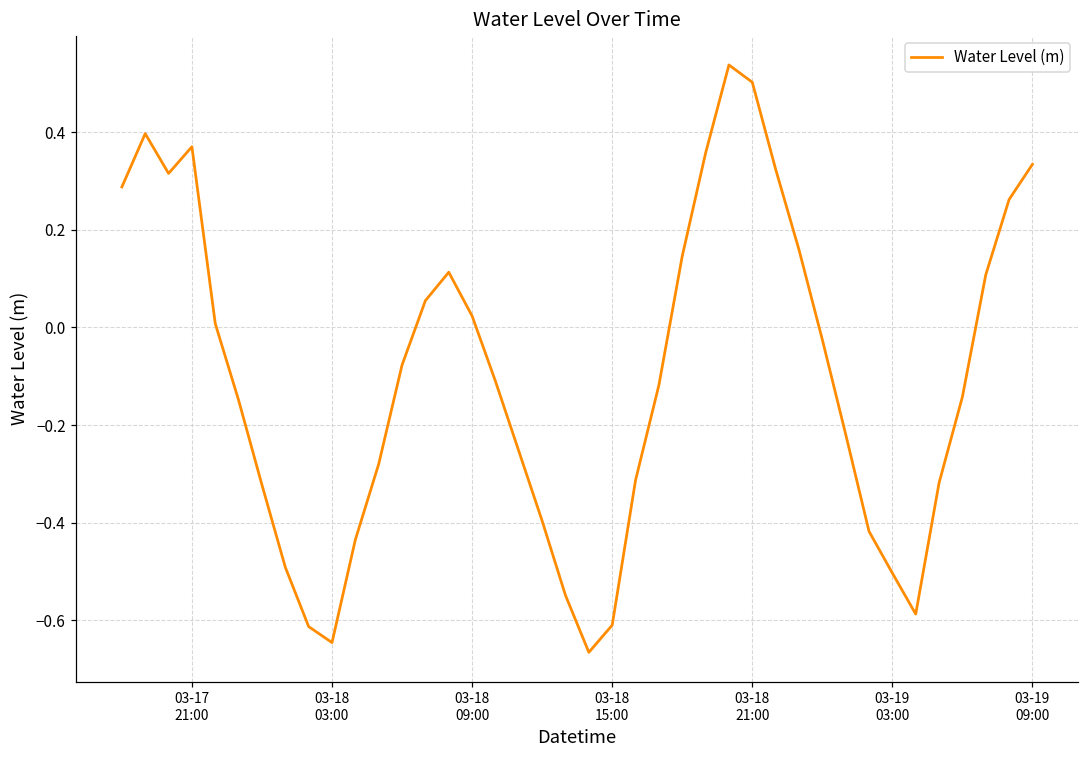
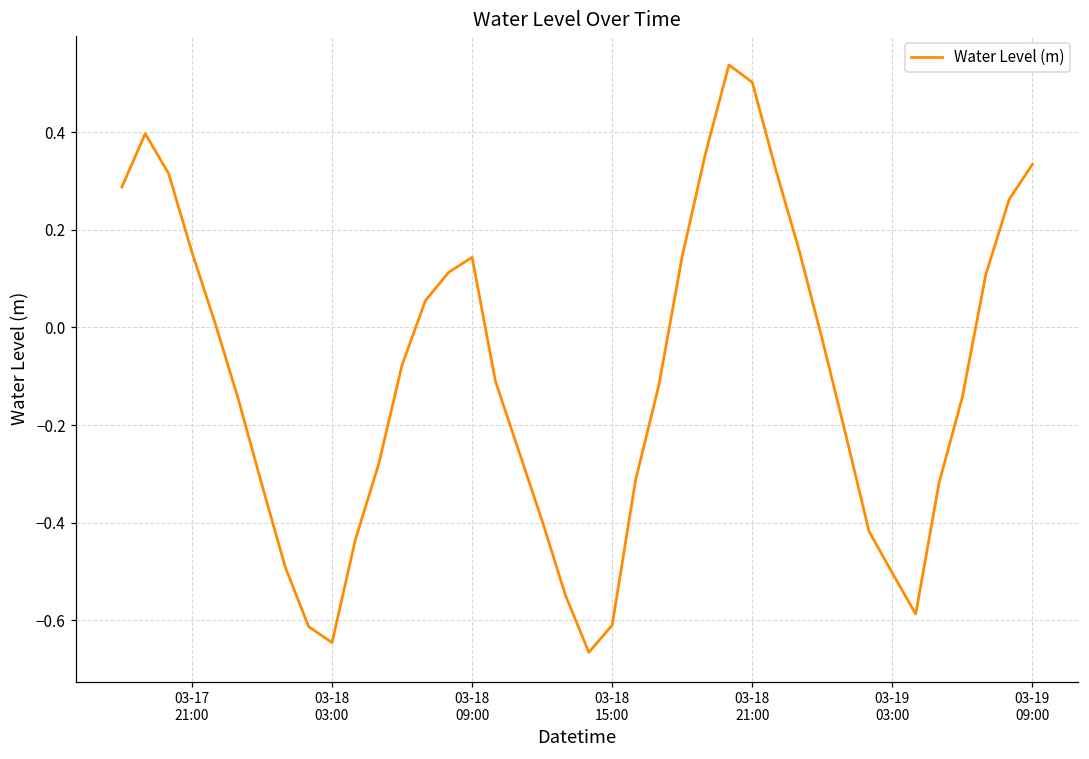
  {
-   "03-17 21:00": 0.37,
+   "03-17 21:00": 0.15,
    "03-18 03:00": -0.65,
-   "03-18 09:00": 0.02,
+   "03-18 09:00": 0.14,
    "03-18 15:00": -0.61,
    "03-18 21:00": 0.50,
    "03-19 03:00": -0.50,
    "03-19 09:00": 0.33
  }
